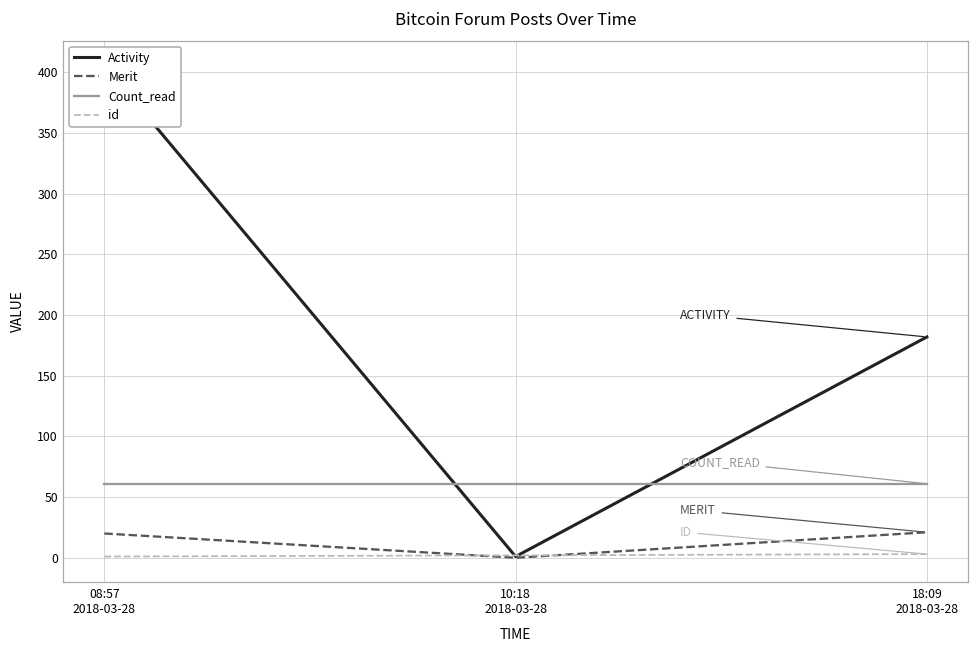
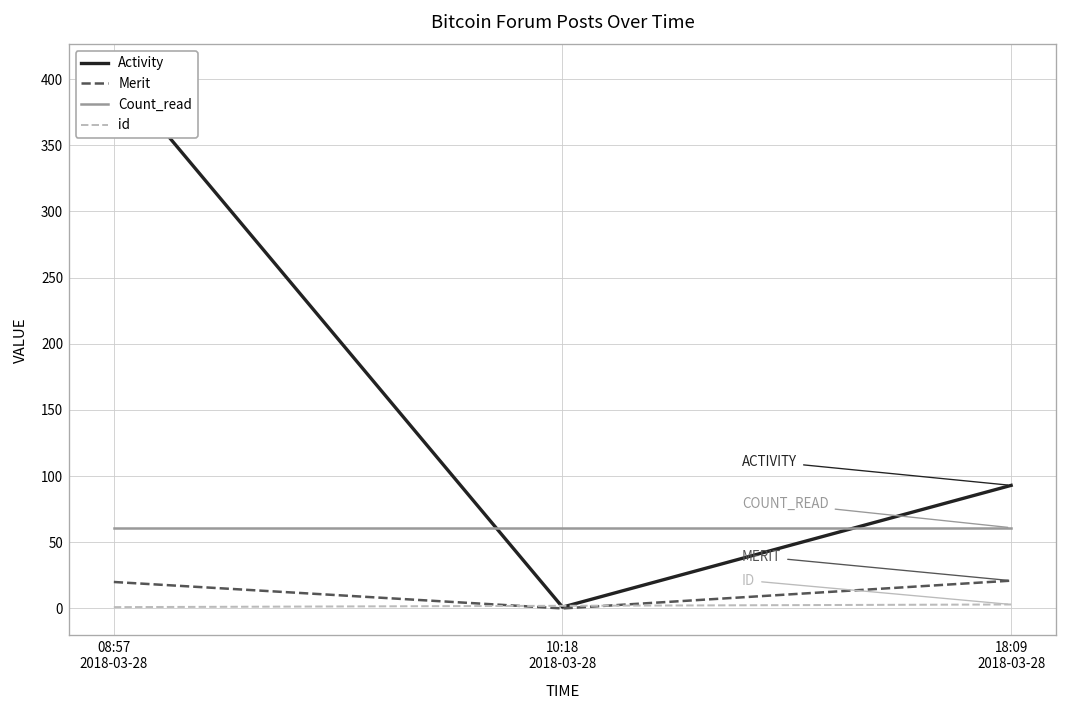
  {
    "Activity": {
-     "18:09 2018-03-28": 182
+     "18:09 2018-03-28": 93
    },
    "Merit": {
      "08:57 2018-03-28": 20,
      "18:09 2018-03-28": 21
    }
  }
